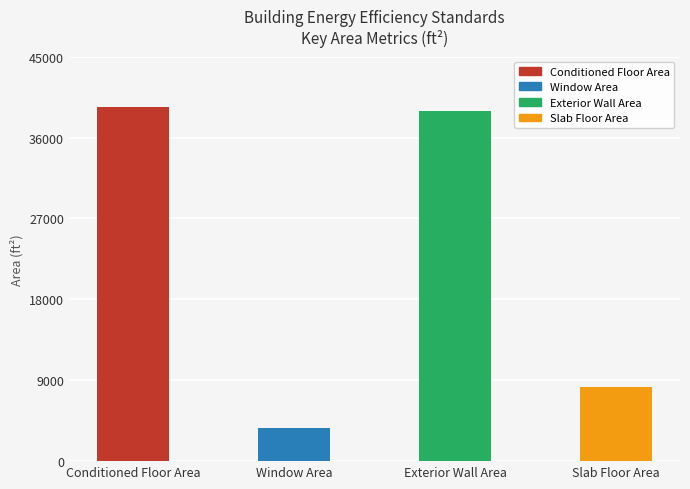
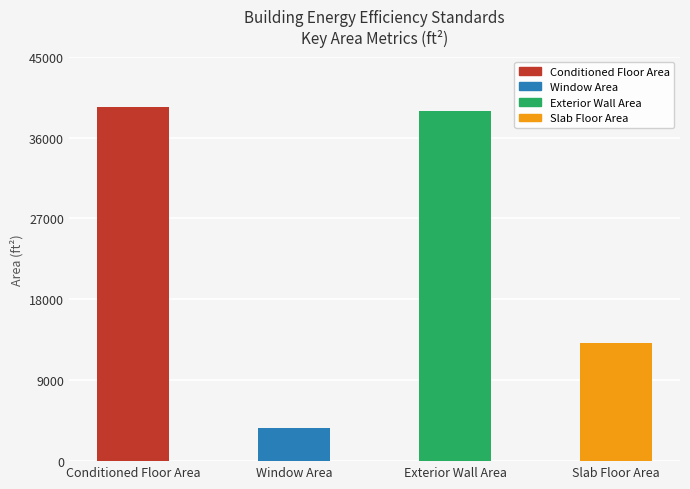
  {
    "Conditioned Floor Area": 39000,
    "Window Area": 4000,
    "Exterior Wall Area": 39000,
-   "Slab Floor Area": 8000
+   "Slab Floor Area": 13000
  }
